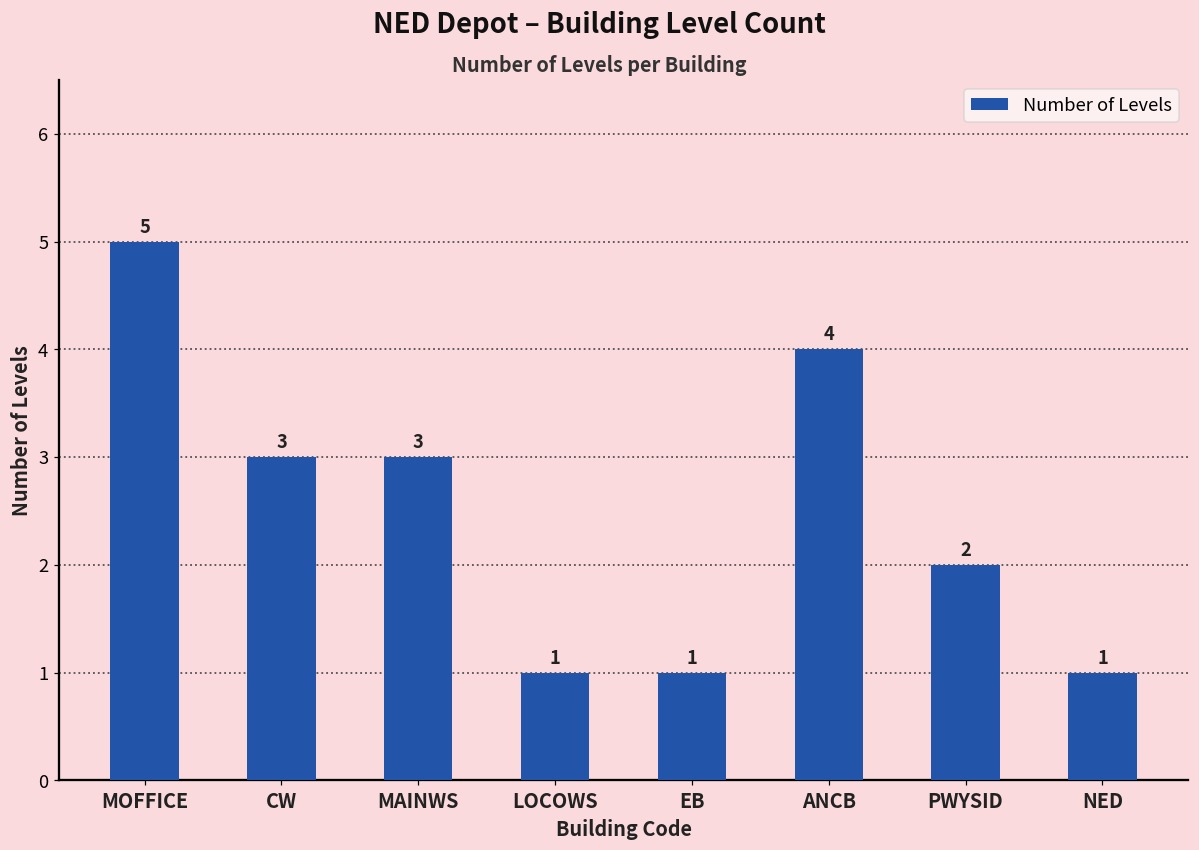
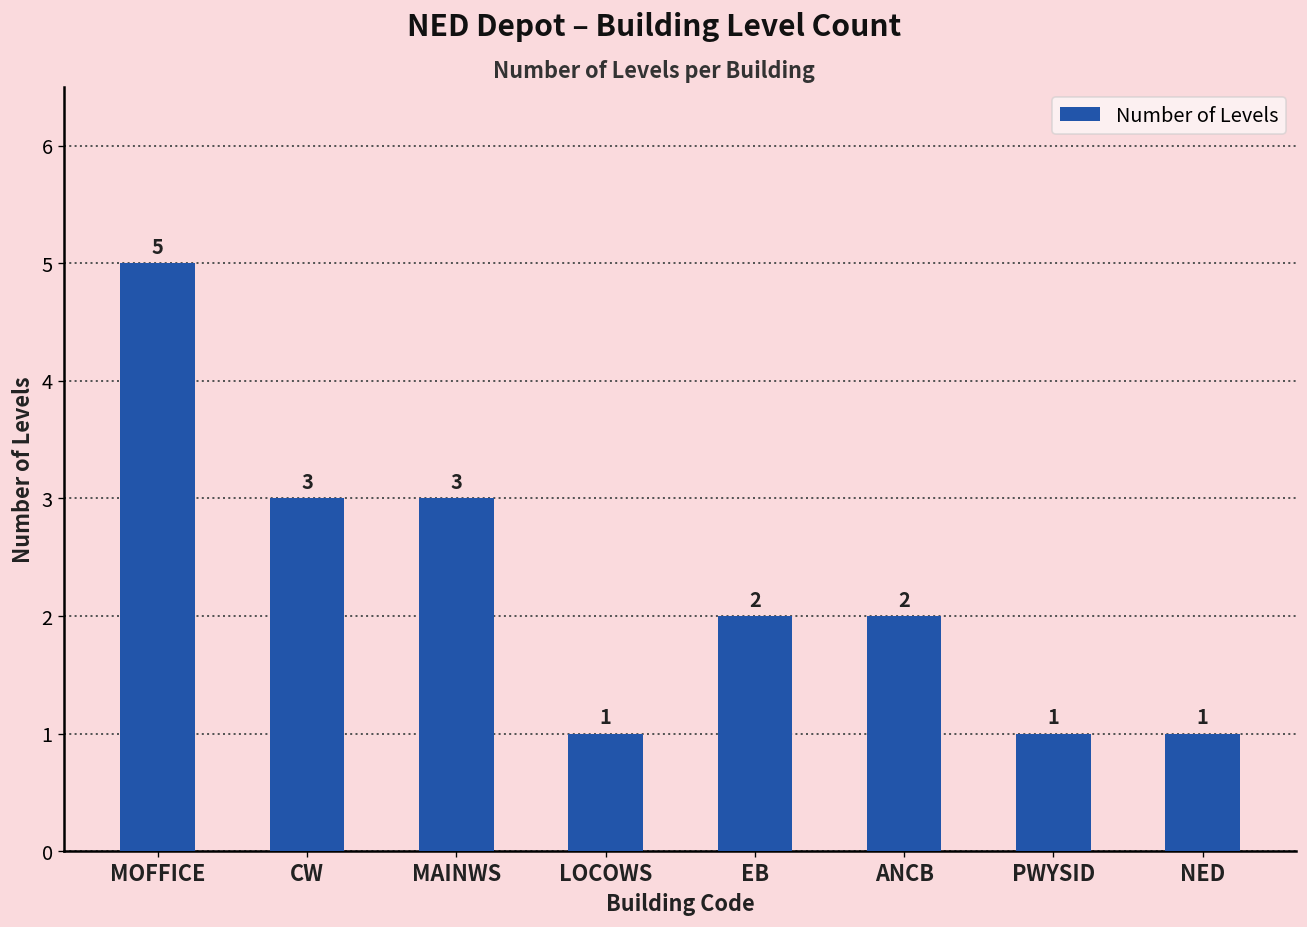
  {
    "MOFFICE": 5,
    "CW": 3,
    "MAINWS": 3,
    "LOCOWS": 1,
-   "EB": 1,
-   "ANCB": 4,
-   "PWYSID": 2,
+   "EB": 2,
+   "ANCB": 2,
+   "PWYSID": 1,
    "NED": 1
  }
